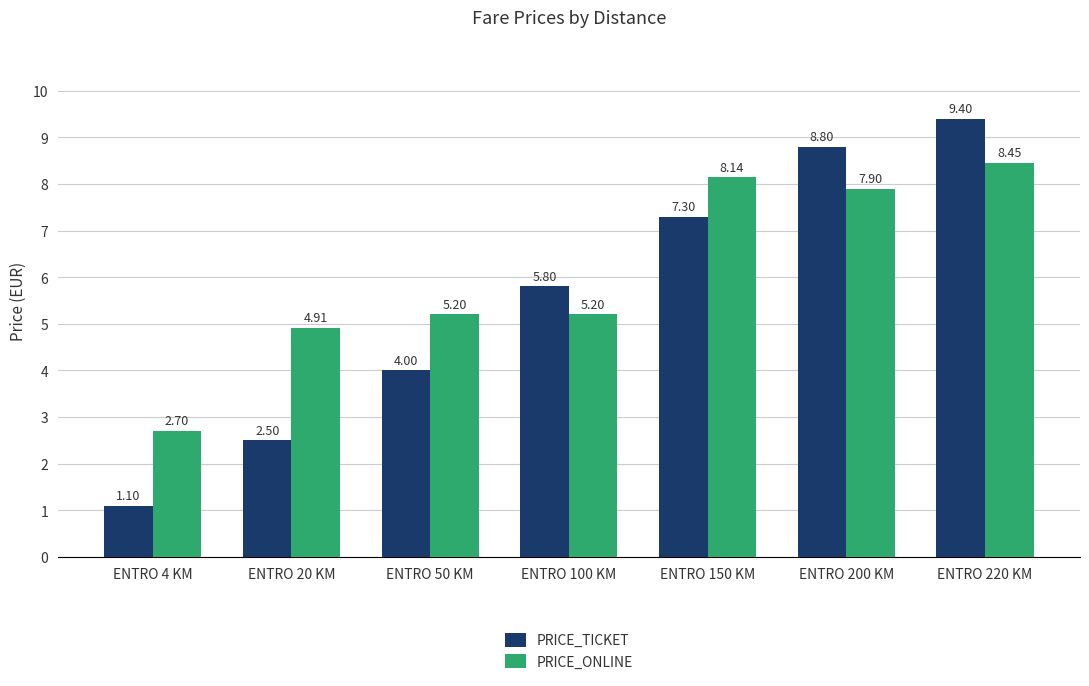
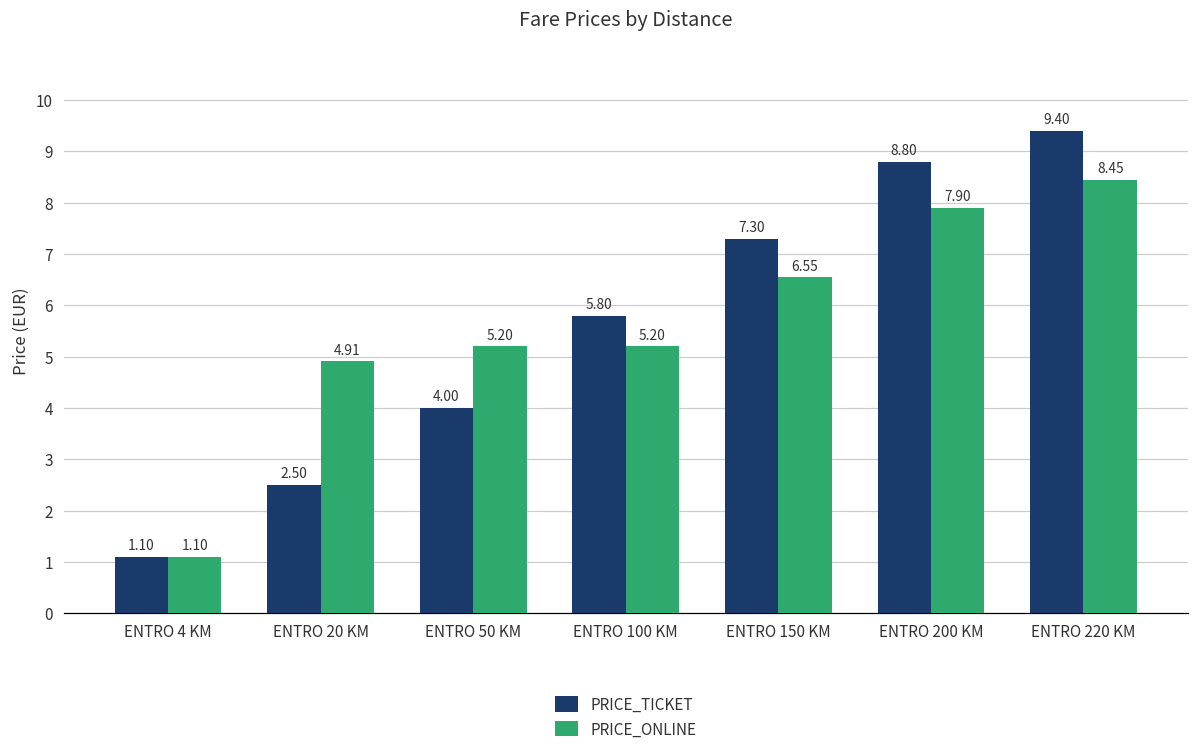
  {
    "PRICE_TICKET": {
      "ENTRO 4 KM": 1.10,
      "ENTRO 20 KM": 2.50,
      "ENTRO 50 KM": 4.00,
      "ENTRO 100 KM": 5.80,
      "ENTRO 150 KM": 7.30,
      "ENTRO 200 KM": 8.80,
      "ENTRO 220 KM": 9.40
    },
    "PRICE_ONLINE": {
-     "ENTRO 4 KM": 2.70,
+     "ENTRO 4 KM": 1.10,
      "ENTRO 20 KM": 4.91,
      "ENTRO 50 KM": 5.20,
      "ENTRO 100 KM": 5.20,
-     "ENTRO 150 KM": 8.14,
+     "ENTRO 150 KM": 6.55,
      "ENTRO 200 KM": 7.90,
      "ENTRO 220 KM": 8.45
    }
  }
